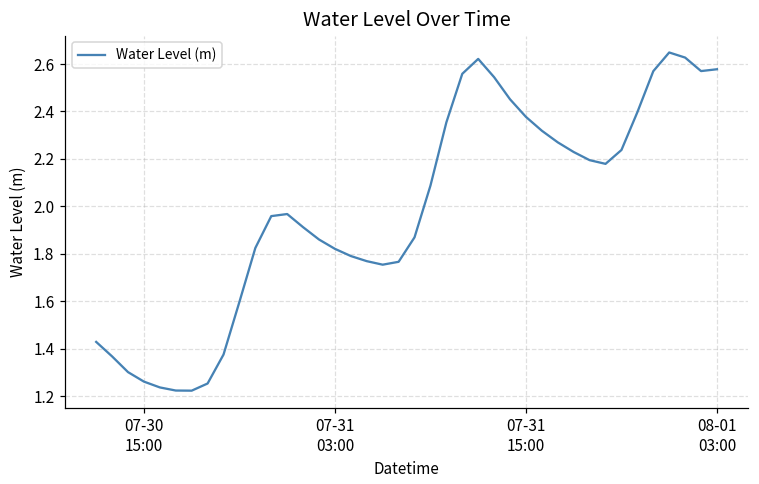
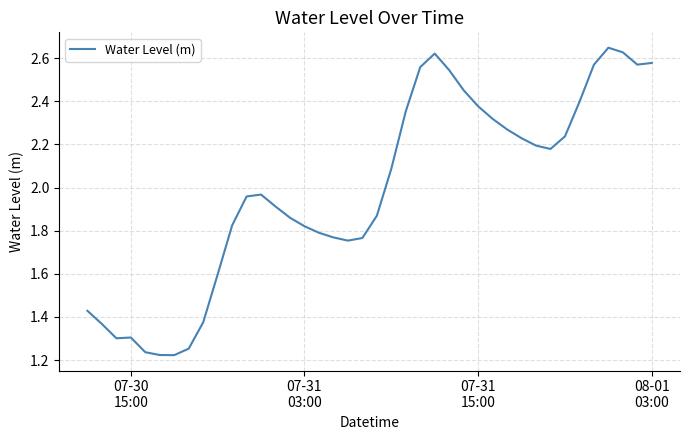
  {
-   "07-30 15:00": 1.26,
+   "07-30 15:00": 1.30,
    "07-31 03:00": 1.82,
    "07-31 15:00": 2.38,
    "08-01 03:00": 2.58
  }
